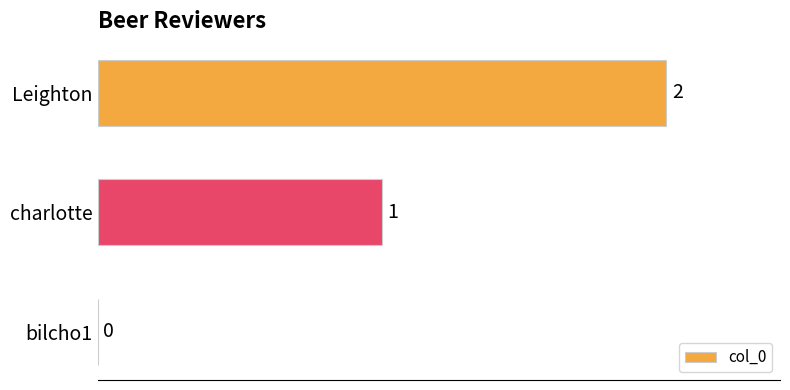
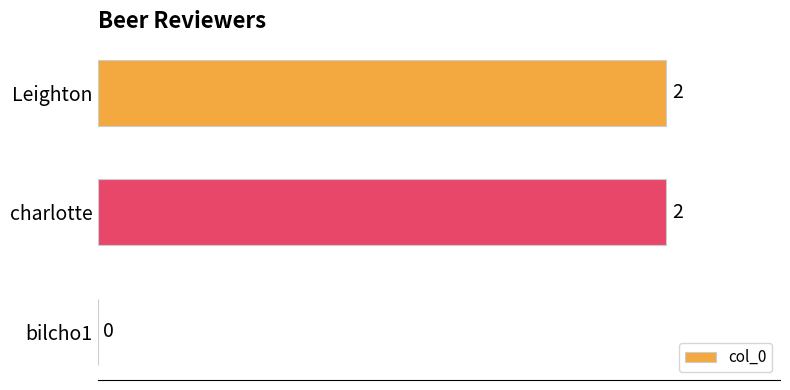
  {
    "Leighton": 2,
-   "charlotte": 1,
+   "charlotte": 2,
    "bilcho1": 0
  }
